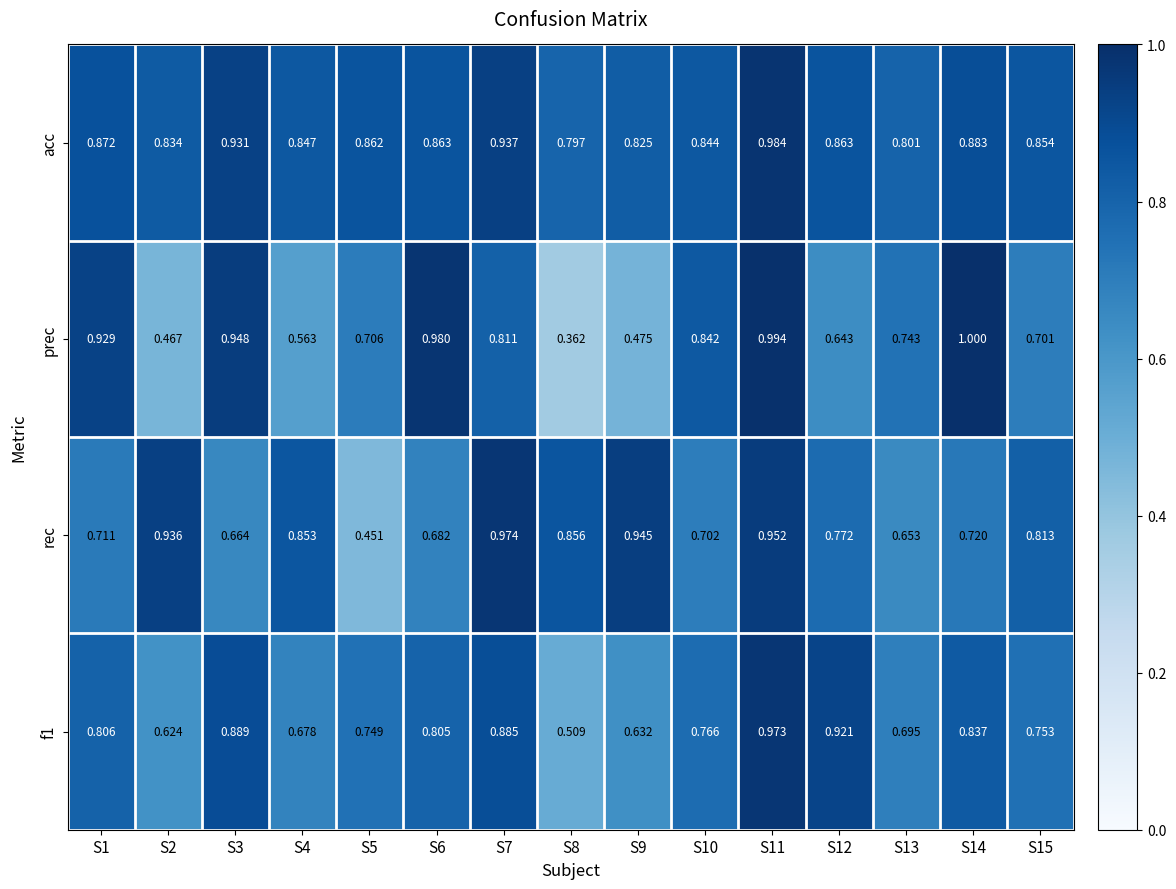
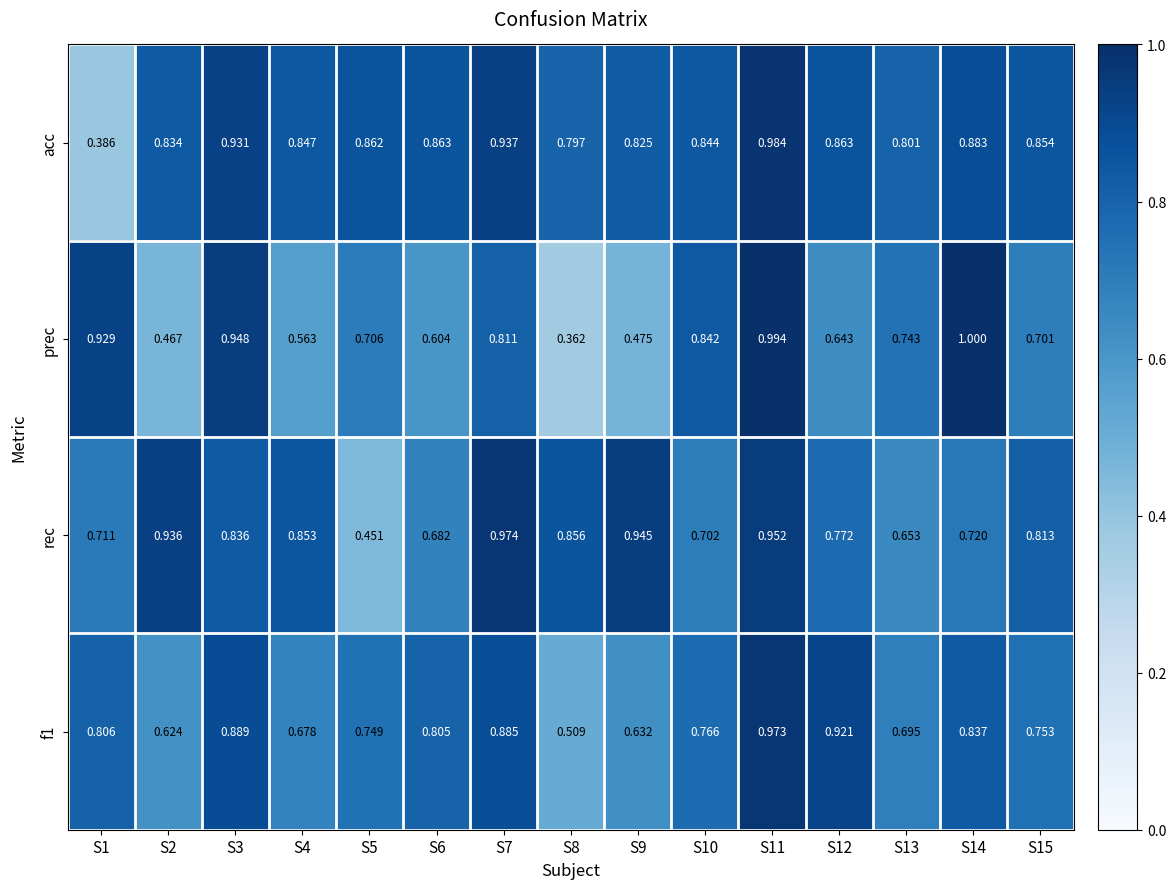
  {
    "acc": {
-     "S1": 0.872,
+     "S1": 0.386,
      "S2": 0.834,
      "S3": 0.931,
      "S4": 0.847,
      "S5": 0.862,
      "S6": 0.863,
      "S7": 0.937,
      "S8": 0.797,
      "S9": 0.825,
      "S10": 0.844,
      "S11": 0.984,
      "S12": 0.863,
      "S13": 0.801,
      "S14": 0.883,
      "S15": 0.854
    },
    "prec": {
      "S1": 0.929,
      "S2": 0.467,
      "S3": 0.948,
      "S4": 0.563,
      "S5": 0.706,
-     "S6": 0.980,
+     "S6": 0.604,
      "S7": 0.811,
      "S8": 0.362,
      "S9": 0.475,
      "S10": 0.842,
      "S11": 0.994,
      "S12": 0.643,
      "S13": 0.743,
      "S14": 1.000,
      "S15": 0.701
    },
    "rec": {
      "S1": 0.711,
      "S2": 0.936,
-     "S3": 0.664,
+     "S3": 0.836,
      "S4": 0.853,
      "S5": 0.451,
      "S6": 0.682,
      "S7": 0.974,
      "S8": 0.856,
      "S9": 0.945,
      "S10": 0.702,
      "S11": 0.952,
      "S12": 0.772,
      "S13": 0.653,
      "S14": 0.720,
      "S15": 0.813
    },
    "f1": {
      "S1": 0.806,
      "S2": 0.624,
      "S3": 0.889,
      "S4": 0.678,
      "S5": 0.749,
      "S6": 0.805,
      "S7": 0.885,
      "S8": 0.509,
      "S9": 0.632,
      "S10": 0.766,
      "S11": 0.973,
      "S12": 0.921,
      "S13": 0.695,
      "S14": 0.837,
      "S15": 0.753
    }
  }
